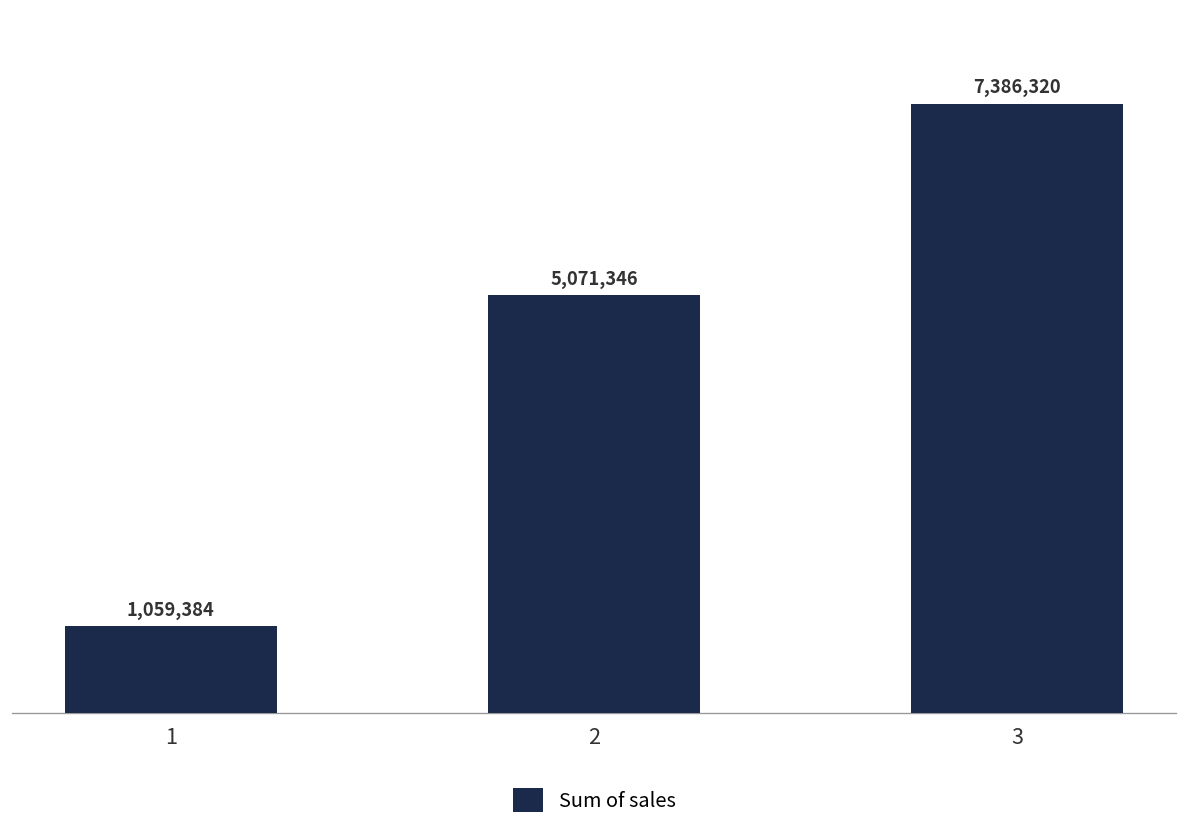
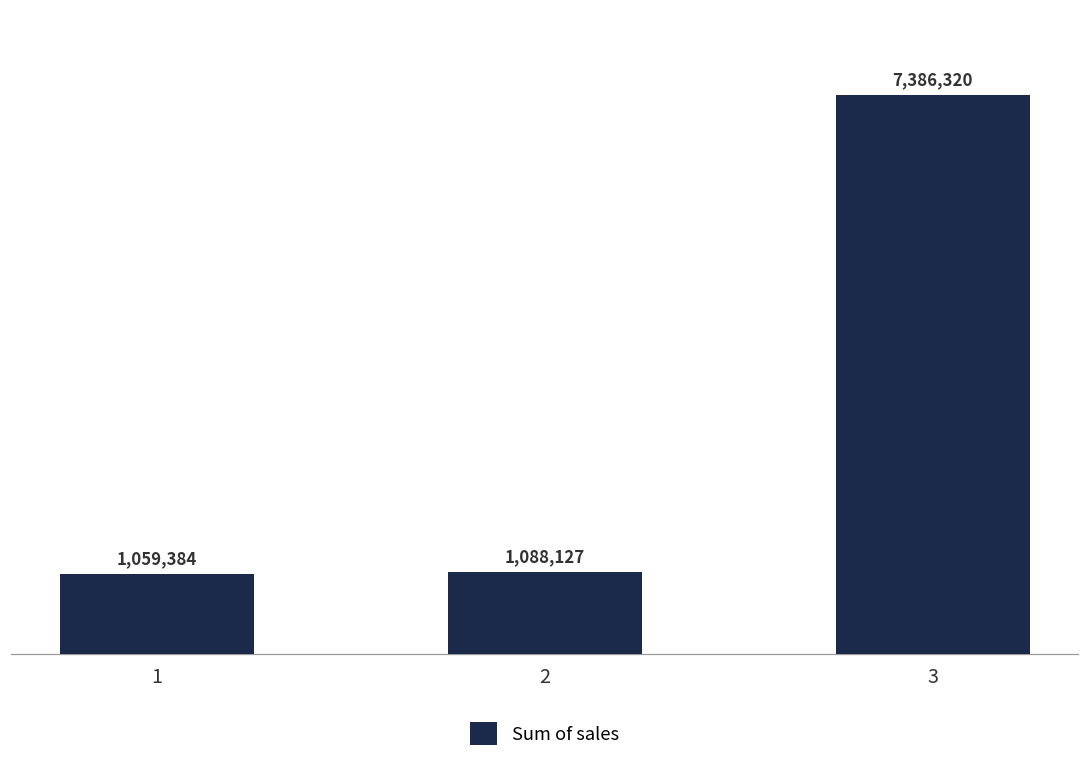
  {
    "1": "1,059,384",
-   "2": "5,071,346",
+   "2": "1,088,127",
    "3": "7,386,320"
  }
